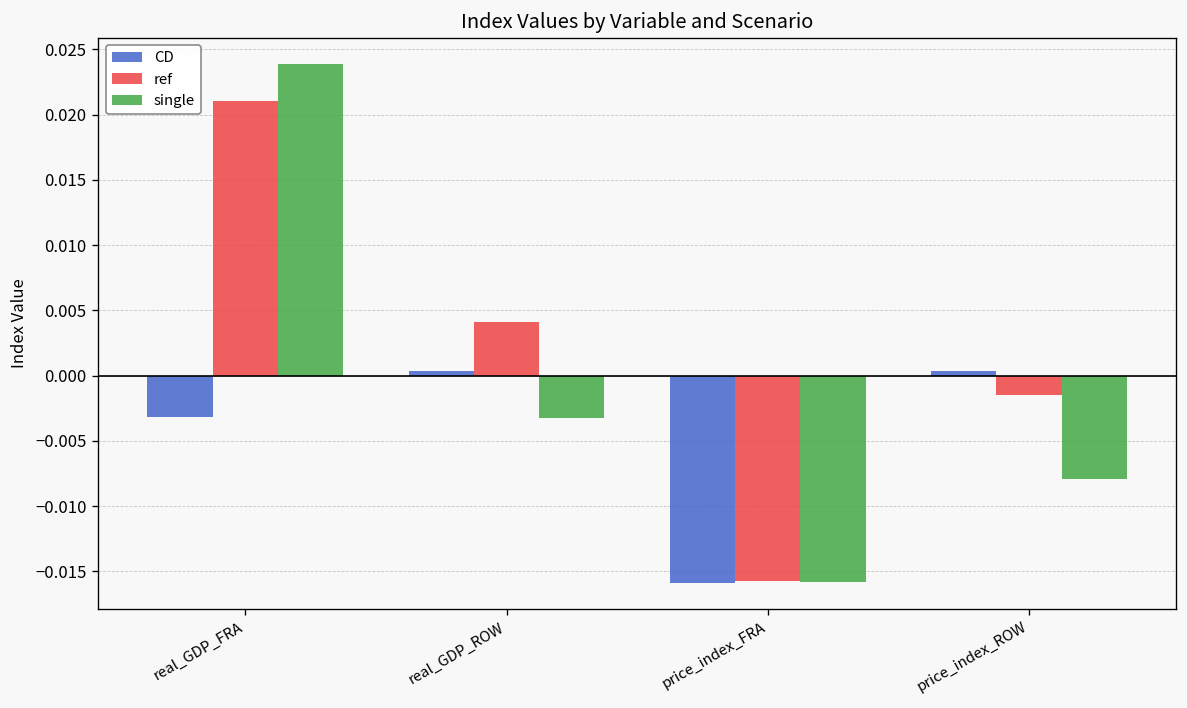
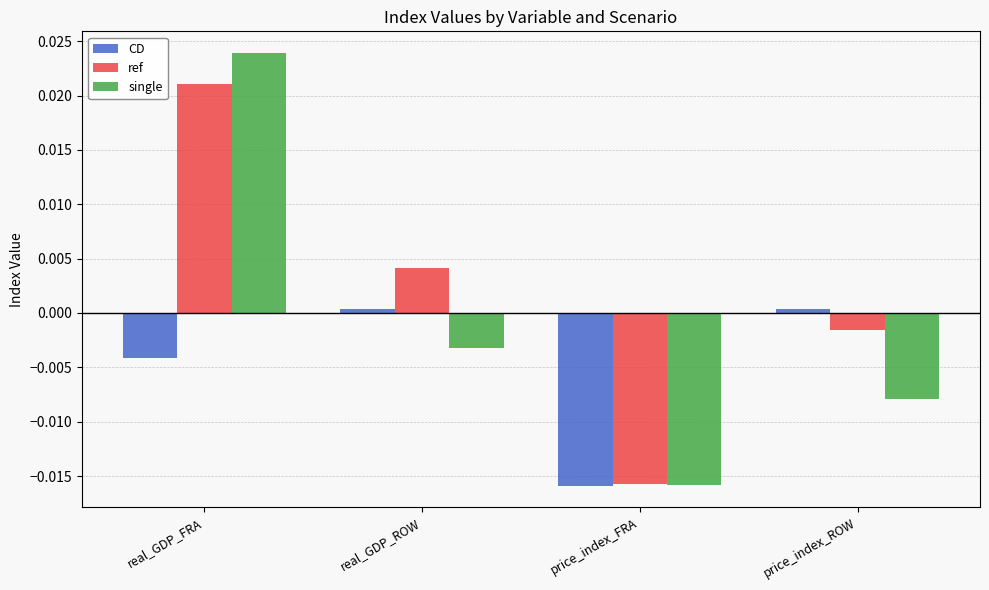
  {
    "CD": {
-     "real_GDP_FRA": -0.0032,
+     "real_GDP_FRA": -0.0041,
      "real_GDP_ROW": 0.0004,
      "price_index_FRA": -0.0159,
      "price_index_ROW": 0.0003
    },
    "ref": {
      "real_GDP_FRA": 0.0210,
      "real_GDP_ROW": 0.0041,
      "price_index_FRA": -0.0157,
      "price_index_ROW": -0.0015
    },
    "single": {
      "real_GDP_FRA": 0.0239,
      "real_GDP_ROW": -0.0033,
      "price_index_FRA": -0.0158,
      "price_index_ROW": -0.0079
    }
  }
